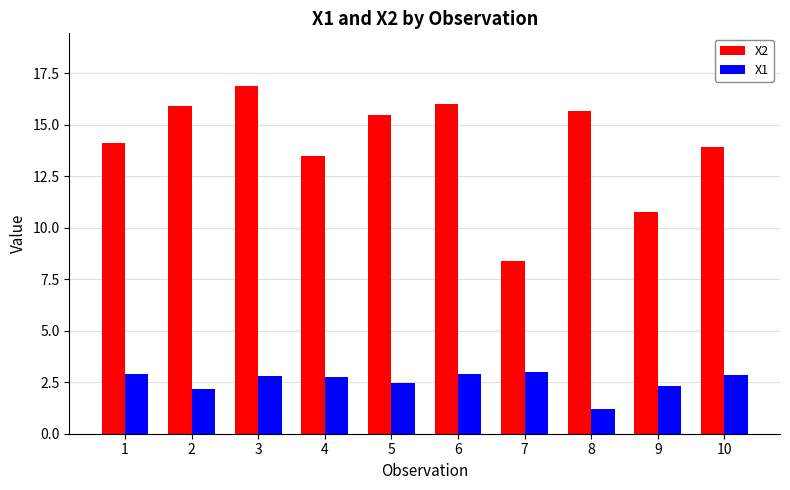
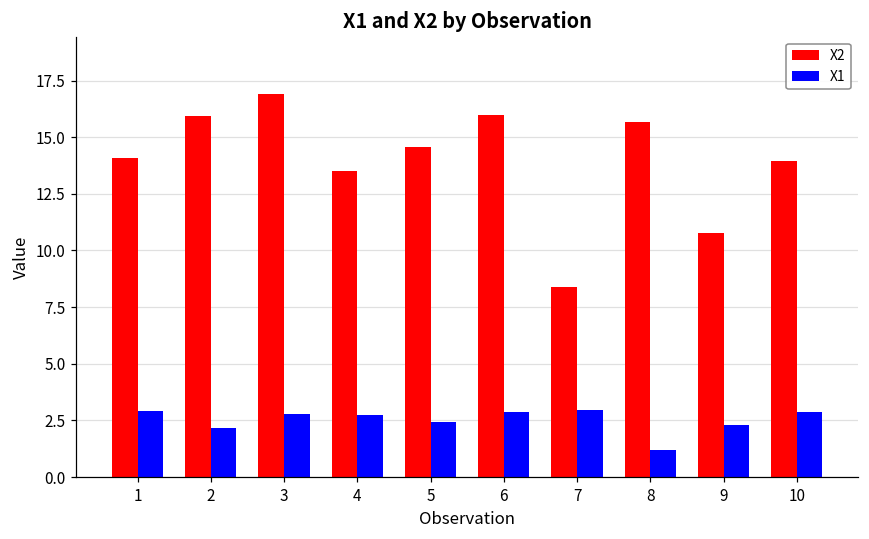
  {
    "X2": {
      "1": 14.1,
      "2": 15.9,
      "3": 16.9,
      "4": 13.5,
-     "5": 15.5,
+     "5": 14.6,
      "6": 16.0,
      "7": 8.4,
      "8": 15.7,
      "9": 10.8,
      "10": 13.9
    },
    "X1": {
      "1": 2.9,
      "2": 2.2,
      "3": 2.8,
      "4": 2.7,
      "5": 2.5,
      "6": 2.9,
      "7": 3.0,
      "8": 1.2,
      "9": 2.3,
      "10": 2.9
    }
  }
